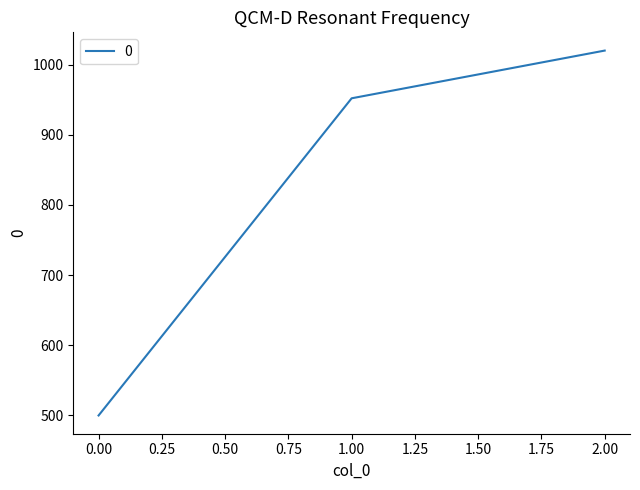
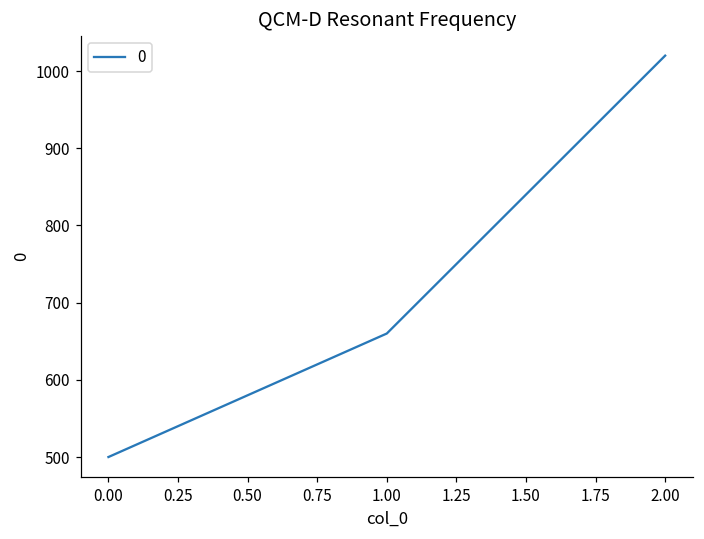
  {
    "0.00": 500,
-   "1.00": 950,
+   "1.00": 660,
    "2.00": 1020
  }
